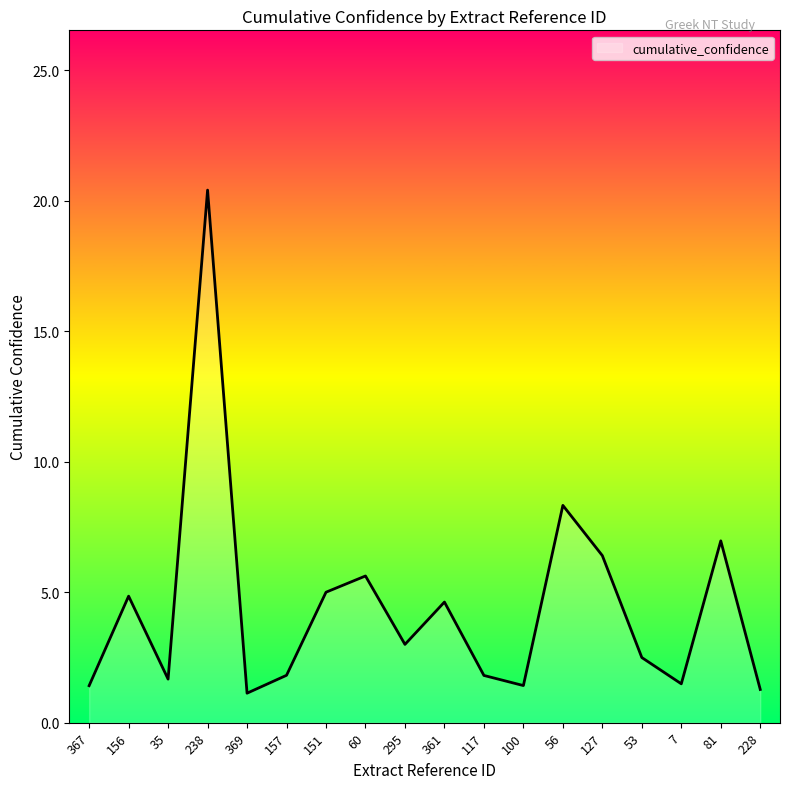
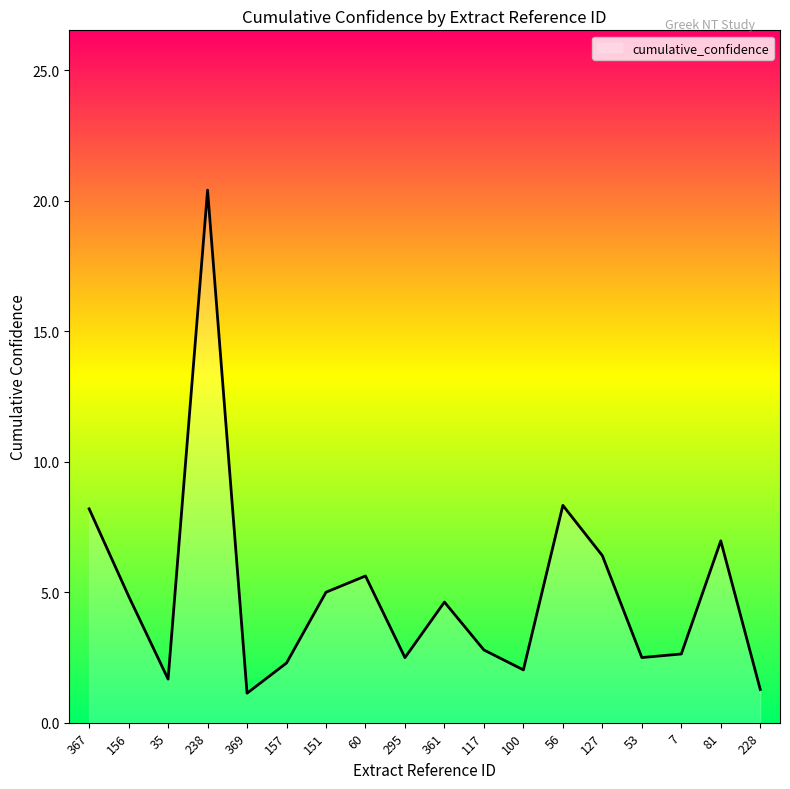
  {
-   "367": 1.4,
+   "367": 8.2,
    "156": 4.8,
    "35": 1.7,
    "238": 20.4,
    "369": 1.1,
-   "157": 1.8,
+   "157": 2.3,
    "151": 5.0,
    "60": 5.6,
-   "295": 3.0,
+   "295": 2.5,
    "361": 4.6,
-   "117": 1.8,
-   "100": 1.4,
+   "117": 2.8,
+   "100": 2.0,
    "56": 8.3,
    "127": 6.4,
    "53": 2.5,
-   "7": 1.5,
+   "7": 2.6,
    "81": 7.0,
    "228": 1.3
  }
